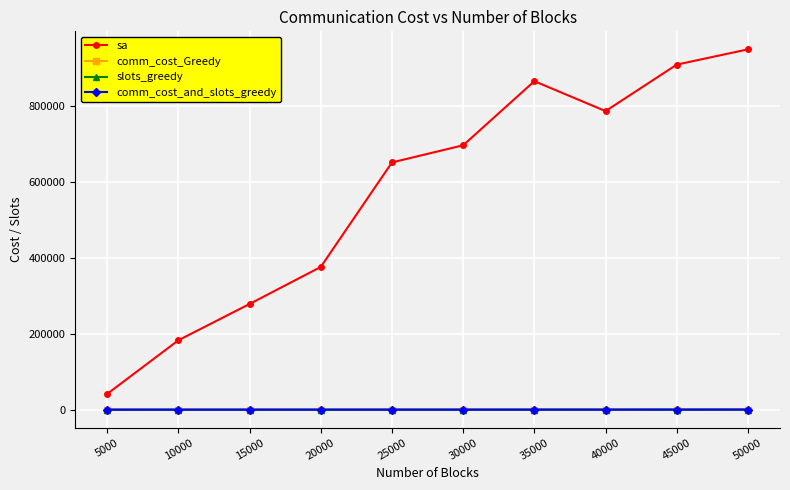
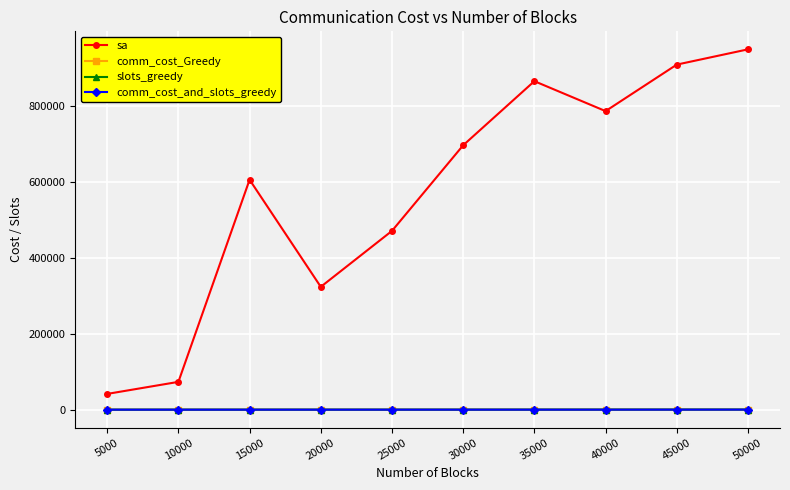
  {
    "sa": {
      "5000": 40000,
-     "10000": 180000,
-     "15000": 280000,
-     "20000": 380000,
-     "25000": 650000,
+     "10000": 70000,
+     "15000": 610000,
+     "20000": 320000,
+     "25000": 470000,
      "30000": 700000,
      "35000": 860000,
      "40000": 790000,
      "45000": 910000,
      "50000": 950000
    },
    "comm_cost_and_slots_greedy": {
      "5000": 0,
      "10000": 0,
      "15000": 0,
      "20000": 0,
      "25000": 0,
      "30000": 0,
      "35000": 0,
      "40000": 0,
      "45000": 0,
      "50000": 0
    }
  }
